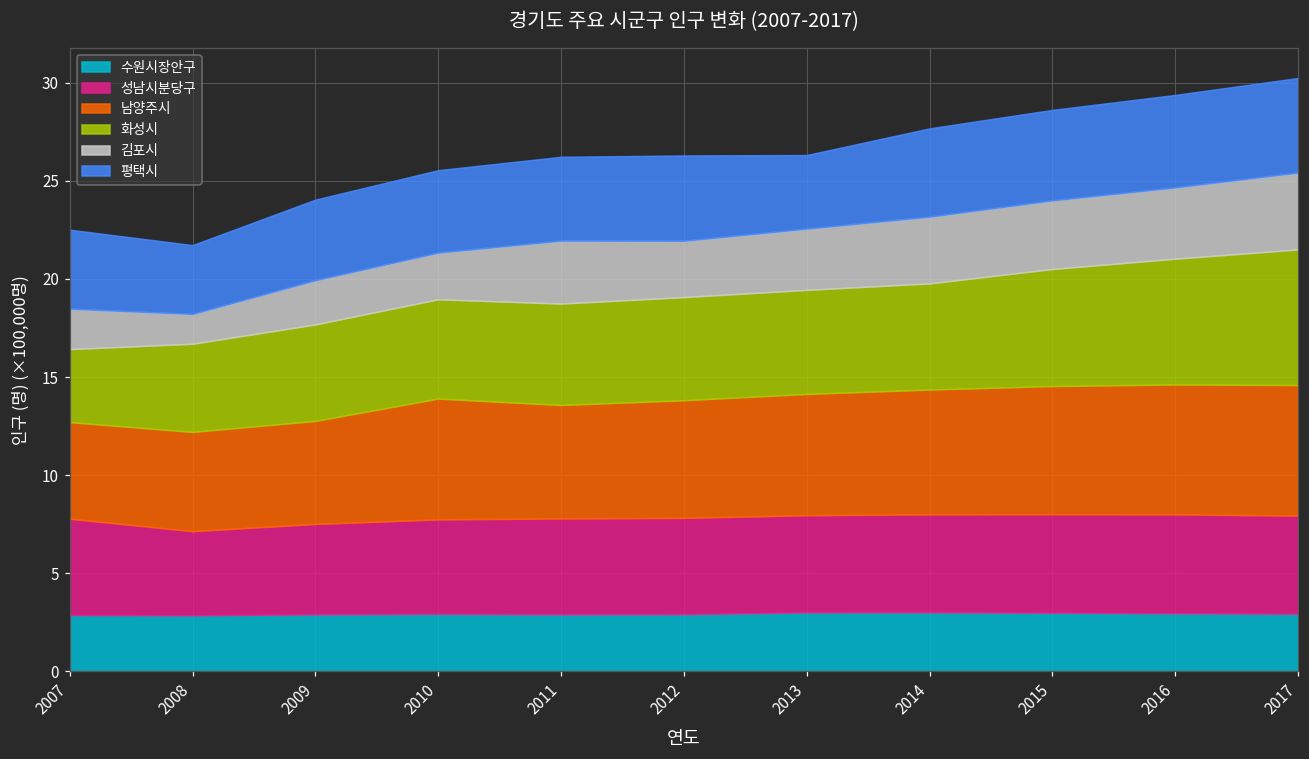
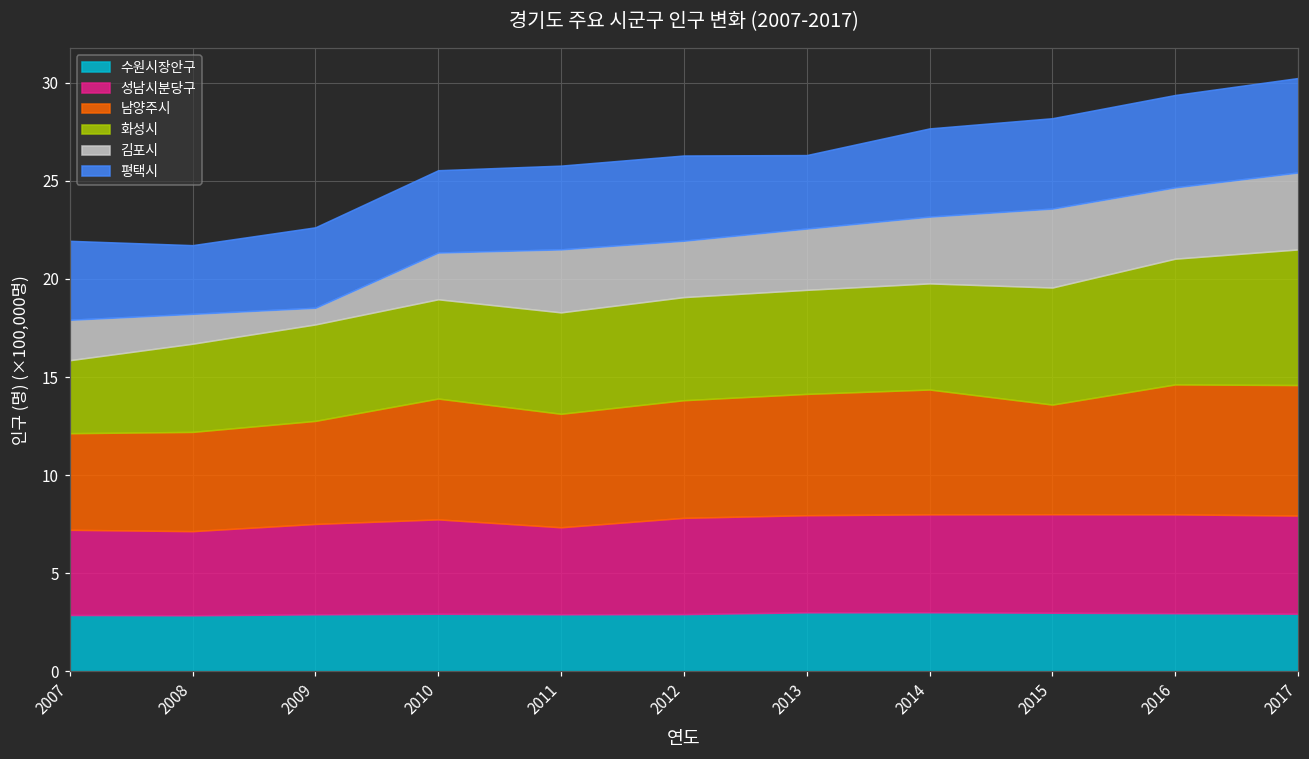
  {
    "수원시장안구": {
      "2007": 2.9,
      "2008": 2.9,
      "2009": 2.9,
      "2010": 2.9,
      "2011": 2.9,
      "2012": 2.9,
      "2013": 3.0,
      "2014": 3.0,
      "2015": 3.0,
      "2016": 3.0,
      "2017": 2.9
    },
    "성남시분당구": {
-     "2007": 4.9,
+     "2007": 4.3,
      "2008": 4.3,
      "2009": 4.6,
      "2010": 4.8,
-     "2011": 4.9,
+     "2011": 4.4,
      "2012": 4.9,
      "2013": 5.0,
      "2014": 5.0,
      "2015": 5.0,
      "2016": 5.0,
      "2017": 5.0
    },
    "남양주시": {
      "2007": 4.9,
      "2008": 5.1,
      "2009": 5.3,
      "2010": 6.2,
      "2011": 5.8,
      "2012": 6.0,
      "2013": 6.2,
      "2014": 6.4,
-     "2015": 6.5,
+     "2015": 5.6,
      "2016": 6.6,
      "2017": 6.7
    },
    "화성시": {
      "2007": 3.7,
      "2008": 4.5,
      "2009": 4.9,
      "2010": 5.1,
      "2011": 5.2,
      "2012": 5.3,
      "2013": 5.3,
      "2014": 5.4,
      "2015": 6.0,
      "2016": 6.4,
      "2017": 6.9
    },
    "김포시": {
      "2007": 2.1,
      "2008": 1.5,
-     "2009": 2.3,
+     "2009": 0.8,
      "2010": 2.4,
      "2011": 3.2,
      "2012": 2.9,
      "2013": 3.1,
      "2014": 3.4,
-     "2015": 3.5,
+     "2015": 4.0,
      "2016": 3.6,
      "2017": 3.9
    },
    "평택시": {
      "2007": 4.0,
      "2008": 3.5,
      "2009": 4.1,
      "2010": 4.2,
      "2011": 4.3,
      "2012": 4.3,
      "2013": 3.7,
      "2014": 4.5,
      "2015": 4.6,
      "2016": 4.7,
      "2017": 4.8
    }
  }
